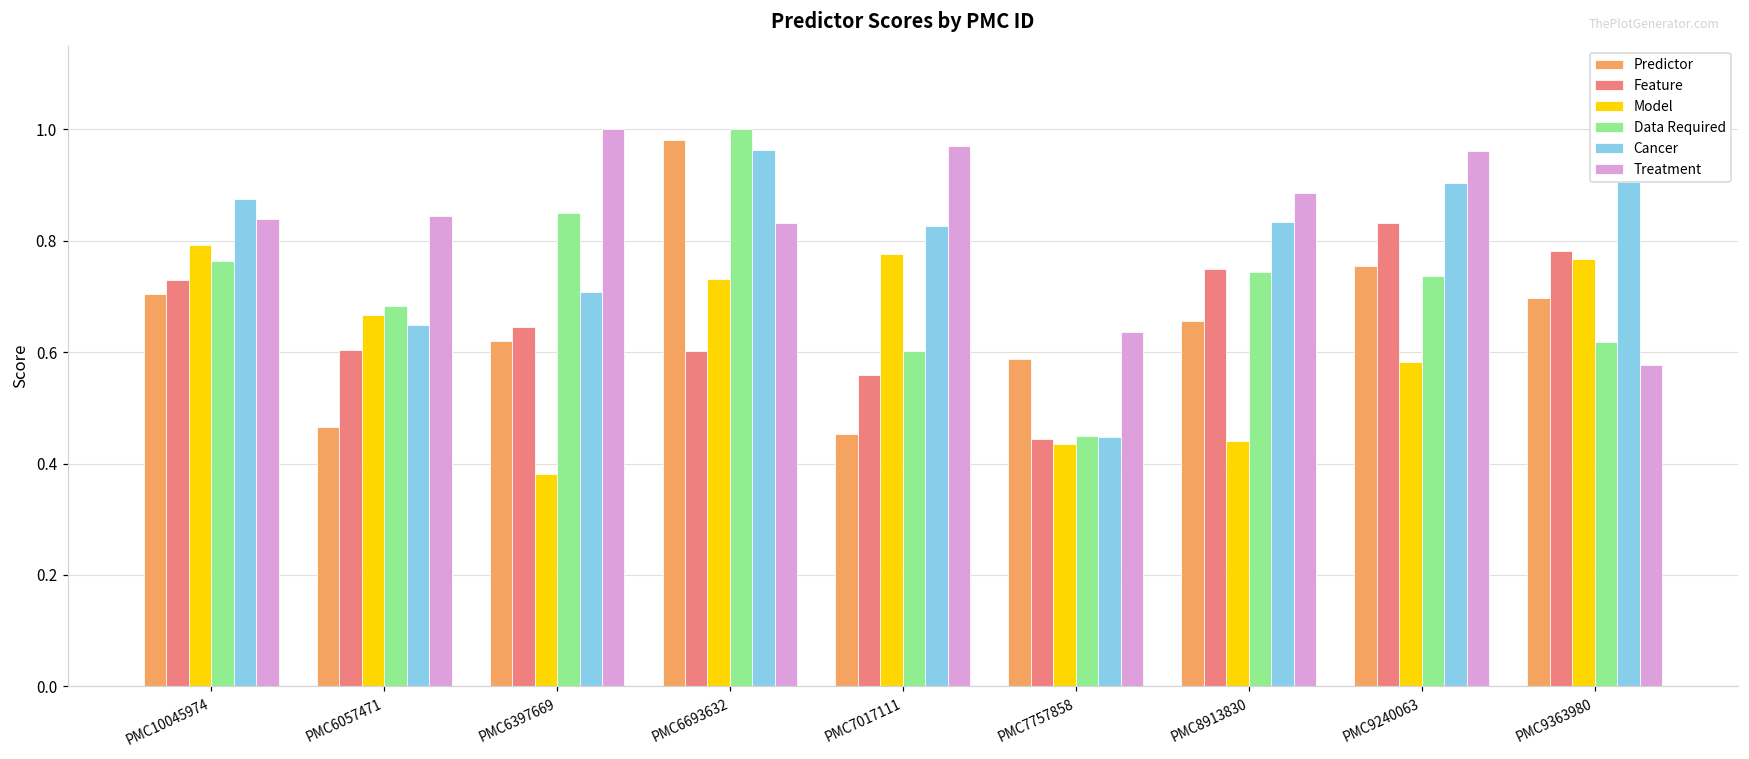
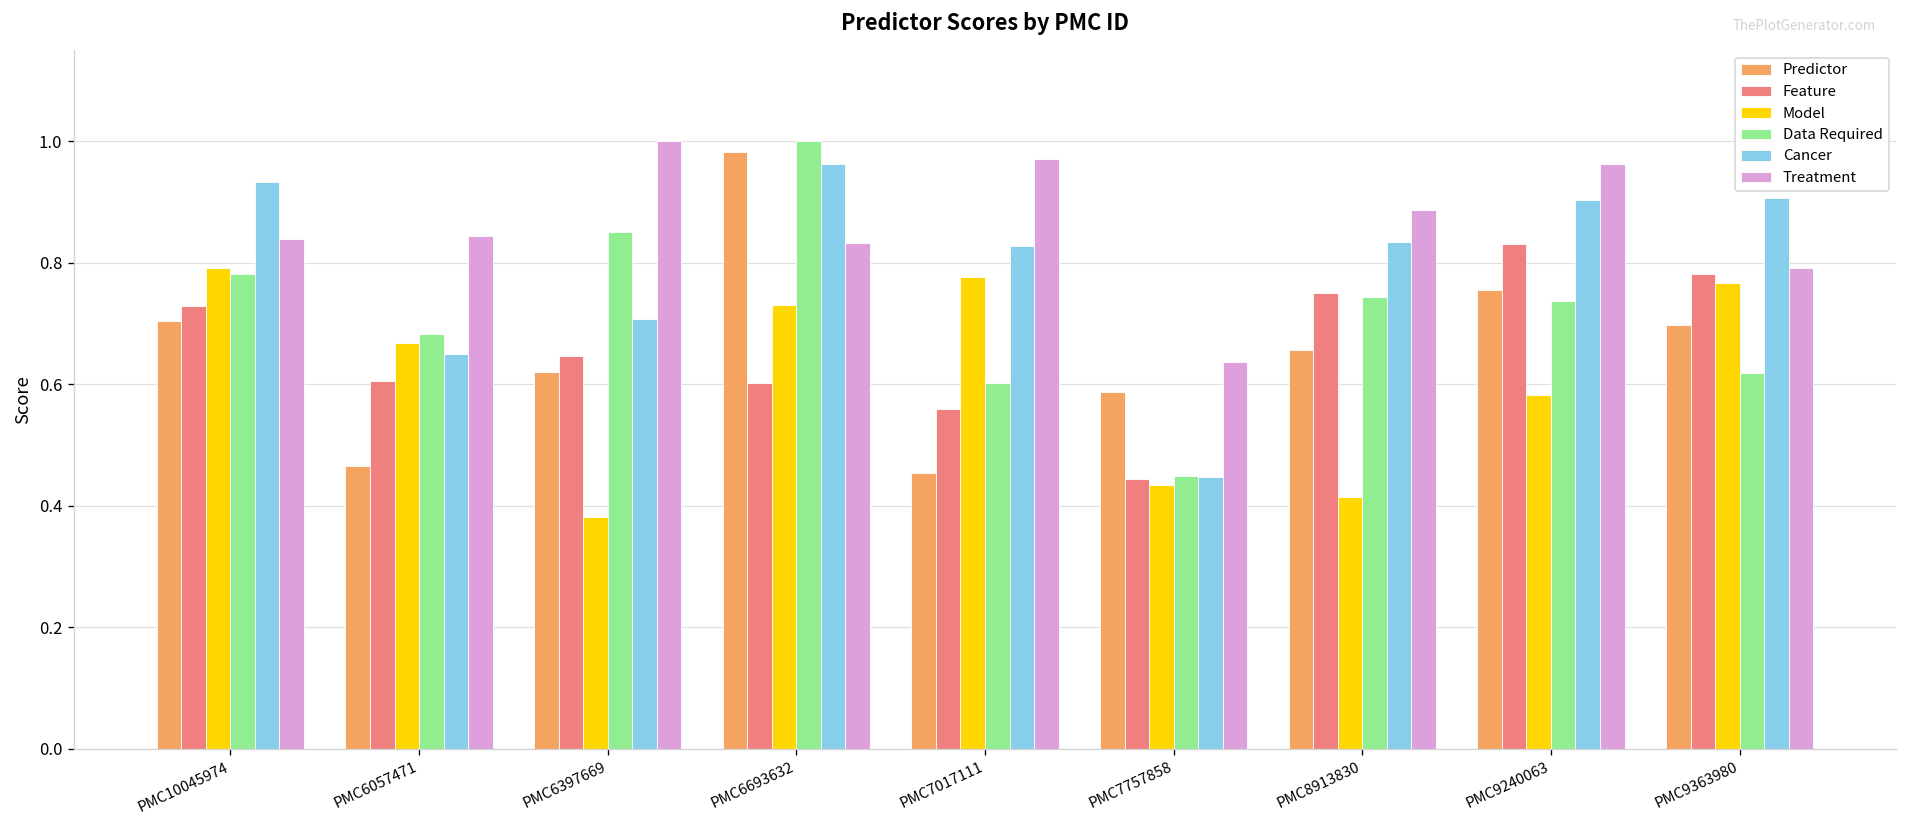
  {
    "Model": {
      "PMC10045974": 0.79,
      "PMC6057471": 0.67,
      "PMC6397669": 0.38,
      "PMC6693632": 0.73,
      "PMC7017111": 0.78,
      "PMC7757858": 0.43,
-     "PMC8913830": 0.44,
+     "PMC8913830": 0.41,
      "PMC9240063": 0.58,
      "PMC9363980": 0.77
    },
    "Data Required": {
-     "PMC10045974": 0.76,
+     "PMC10045974": 0.78,
      "PMC6057471": 0.68,
      "PMC6397669": 0.85,
      "PMC6693632": 1.00,
      "PMC7017111": 0.60,
      "PMC7757858": 0.45,
      "PMC8913830": 0.74,
      "PMC9240063": 0.74,
      "PMC9363980": 0.62
    },
    "Cancer": {
-     "PMC10045974": 0.88,
+     "PMC10045974": 0.93,
      "PMC6057471": 0.65,
      "PMC6397669": 0.71,
      "PMC6693632": 0.96,
      "PMC7017111": 0.83,
      "PMC7757858": 0.45,
      "PMC8913830": 0.83,
      "PMC9240063": 0.90
    },
    "Treatment": {
      "PMC10045974": 0.84,
      "PMC6057471": 0.84,
      "PMC6397669": 1.00,
      "PMC6693632": 0.83,
      "PMC7017111": 0.97,
      "PMC7757858": 0.64,
      "PMC8913830": 0.89,
      "PMC9240063": 0.96,
-     "PMC9363980": 0.58
+     "PMC9363980": 0.79
    }
  }
